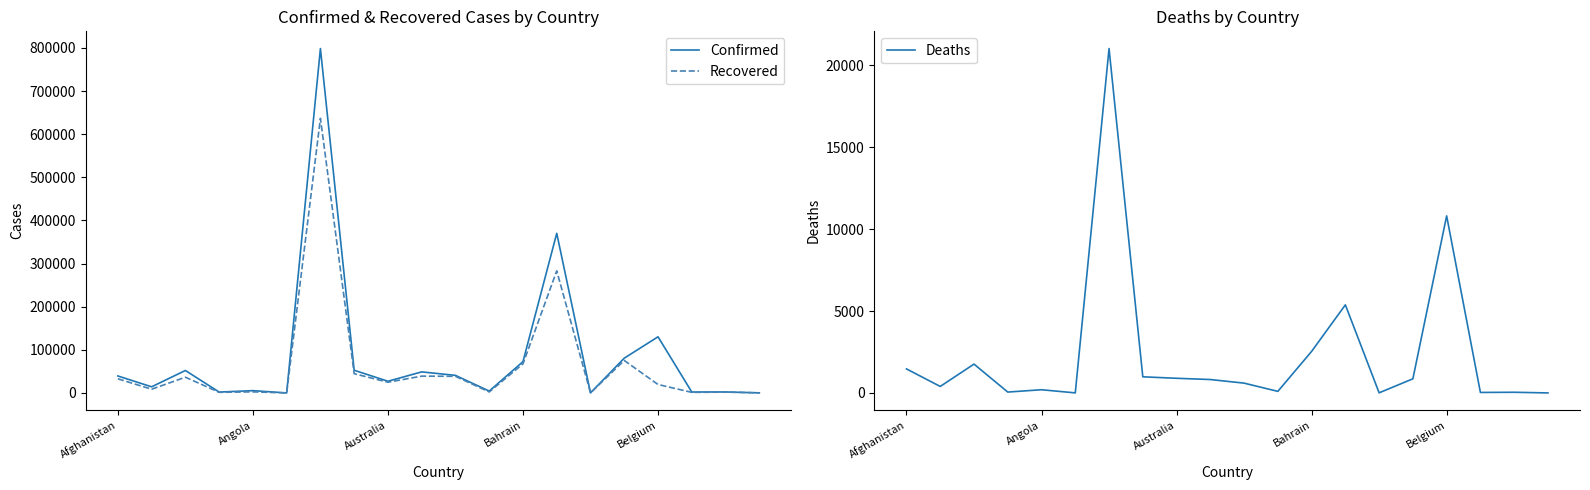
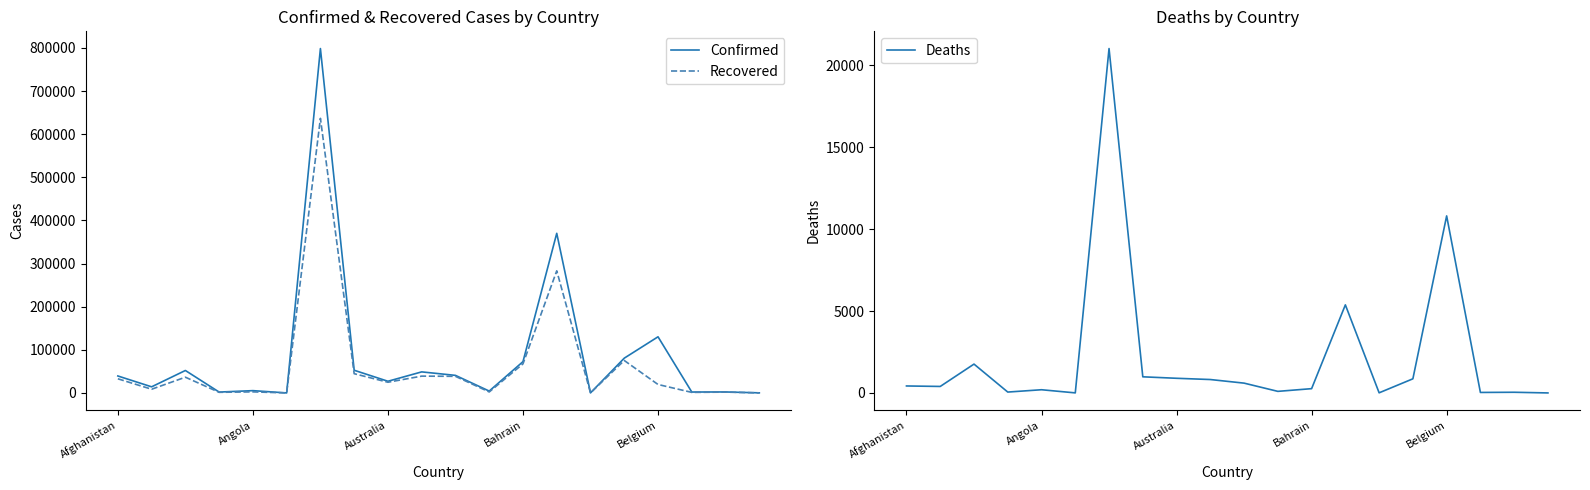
  {
    "Deaths by Country": {
-     "Afghanistan": 1500,
+     "Afghanistan": 400,
      "Angola": 200,
      "Australia": 900,
-     "Bahrain": 2500,
+     "Bahrain": 300,
      "Belgium": 10800
    }
  }
